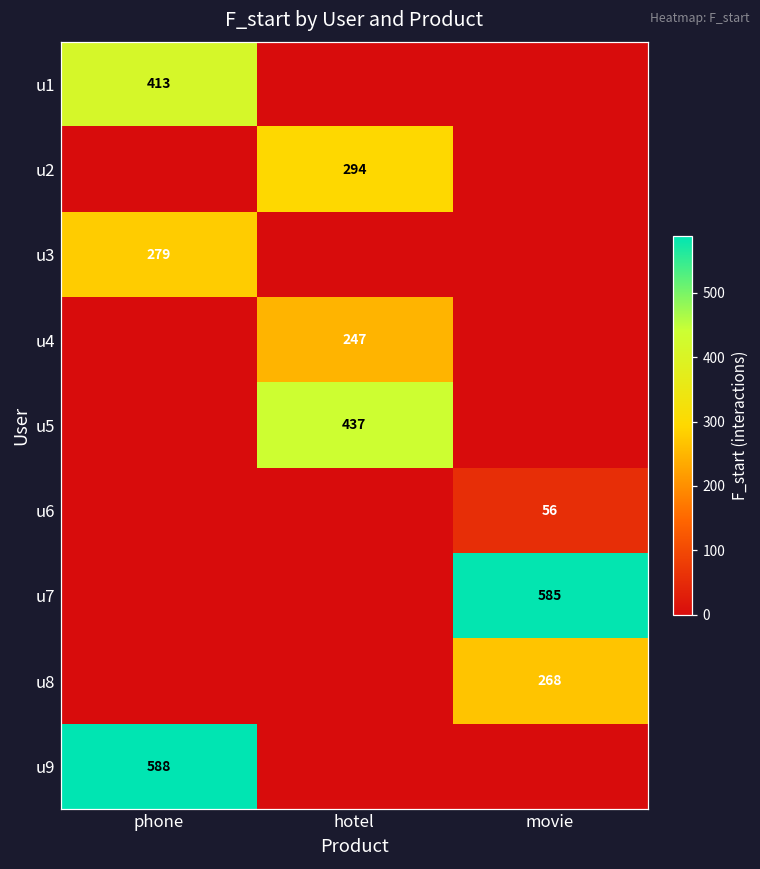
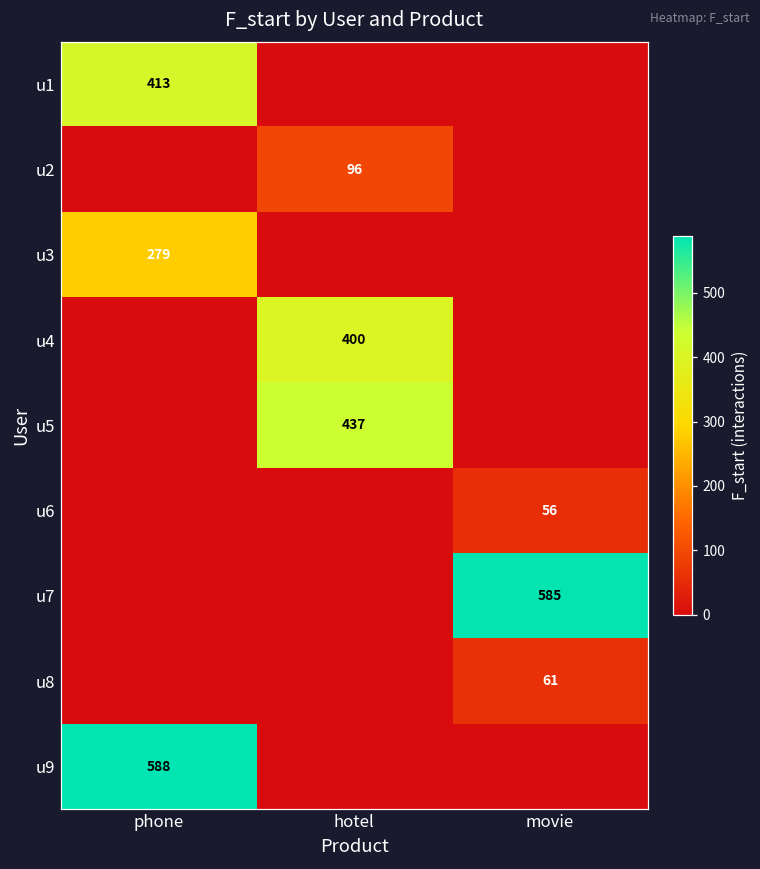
  {
    "u1": {
      "phone": 413
    },
    "u2": {
-     "hotel": 294
+     "hotel": 96
    },
    "u3": {
      "phone": 279
    },
    "u4": {
-     "hotel": 247
+     "hotel": 400
    },
    "u5": {
      "hotel": 437
    },
    "u6": {
      "movie": 56
    },
    "u7": {
      "movie": 585
    },
    "u8": {
-     "movie": 268
+     "movie": 61
    },
    "u9": {
      "phone": 588
    }
  }
